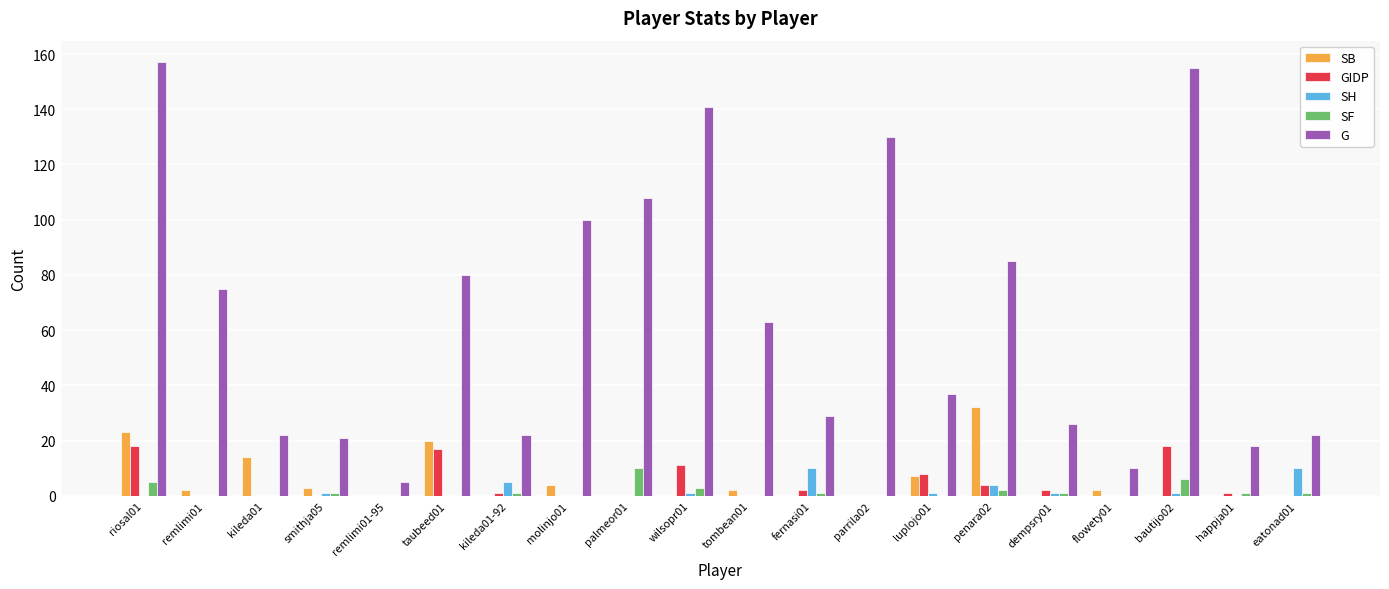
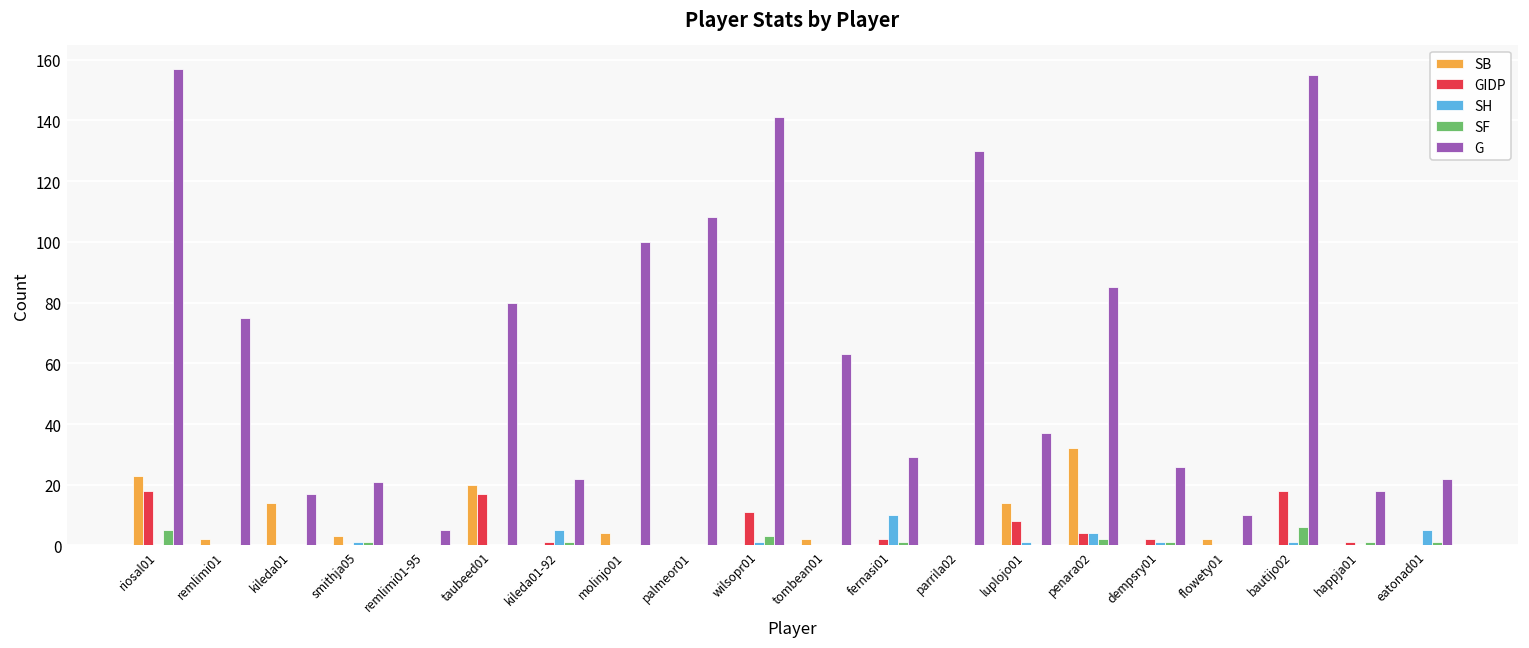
  {
    "SB": {
      "riosal01": 23,
      "remlimi01": 2,
      "kileda01": 14,
      "smithja05": 3,
      "remlimi01-95": 0,
      "taubeed01": 20,
      "kileda01-92": 0,
      "molinjo01": 4,
      "palmeor01": 0,
      "wilsopr01": 0,
      "tombean01": 2,
      "fernasi01": 0,
      "parrila02": 0,
-     "luplojo01": 7,
+     "luplojo01": 14,
      "penara02": 32,
      "dempsry01": 0,
      "flowety01": 2,
      "bautijo02": 0,
      "happja01": 0,
      "eatonad01": 0
    },
    "GIDP": {
      "riosal01": 18,
      "remlimi01": 0,
      "kileda01": 0,
      "smithja05": 0,
      "remlimi01-95": 0,
      "taubeed01": 17,
      "kileda01-92": 1,
      "molinjo01": 0,
      "palmeor01": 0,
      "wilsopr01": 11,
      "tombean01": 0,
      "fernasi01": 2,
      "parrila02": 0,
      "luplojo01": 8,
      "penara02": 4,
      "dempsry01": 2,
      "flowety01": 0,
      "bautijo02": 18,
      "happja01": 1,
      "eatonad01": 0
    },
    "SH": {
      "riosal01": 0,
      "remlimi01": 0,
      "kileda01": 0,
      "smithja05": 1,
      "remlimi01-95": 0,
      "taubeed01": 0,
      "kileda01-92": 5,
      "molinjo01": 0,
      "palmeor01": 0,
      "wilsopr01": 1,
      "tombean01": 0,
      "fernasi01": 10,
      "parrila02": 0,
      "luplojo01": 1,
      "penara02": 4,
      "dempsry01": 1,
      "flowety01": 0,
      "bautijo02": 1,
      "happja01": 0,
-     "eatonad01": 10
+     "eatonad01": 5
    },
    "SF": {
      "riosal01": 5,
      "remlimi01": 0,
      "kileda01": 0,
      "smithja05": 1,
      "remlimi01-95": 0,
      "taubeed01": 0,
      "kileda01-92": 1,
      "molinjo01": 0,
-     "palmeor01": 10,
+     "palmeor01": 0,
      "wilsopr01": 3,
      "tombean01": 0,
      "fernasi01": 1,
      "parrila02": 0,
      "luplojo01": 0,
      "penara02": 2,
      "dempsry01": 1,
      "flowety01": 0,
      "bautijo02": 6,
      "happja01": 1,
      "eatonad01": 1
    },
    "G": {
      "riosal01": 157,
      "remlimi01": 75,
-     "kileda01": 22,
+     "kileda01": 17,
      "smithja05": 21,
      "remlimi01-95": 5,
      "taubeed01": 80,
      "kileda01-92": 22,
      "molinjo01": 100,
      "palmeor01": 108,
      "wilsopr01": 141,
      "tombean01": 63,
      "fernasi01": 29,
      "parrila02": 130,
      "luplojo01": 37,
      "penara02": 85,
      "dempsry01": 26,
      "flowety01": 10,
      "bautijo02": 155,
      "happja01": 18,
      "eatonad01": 22
    }
  }
